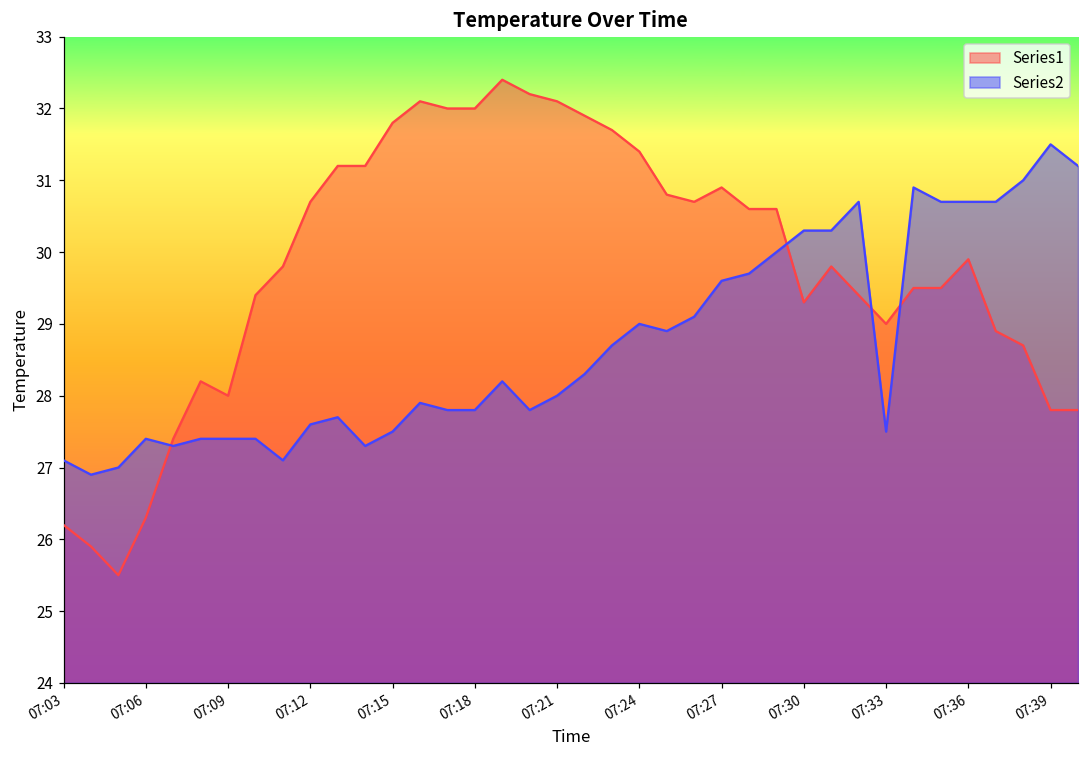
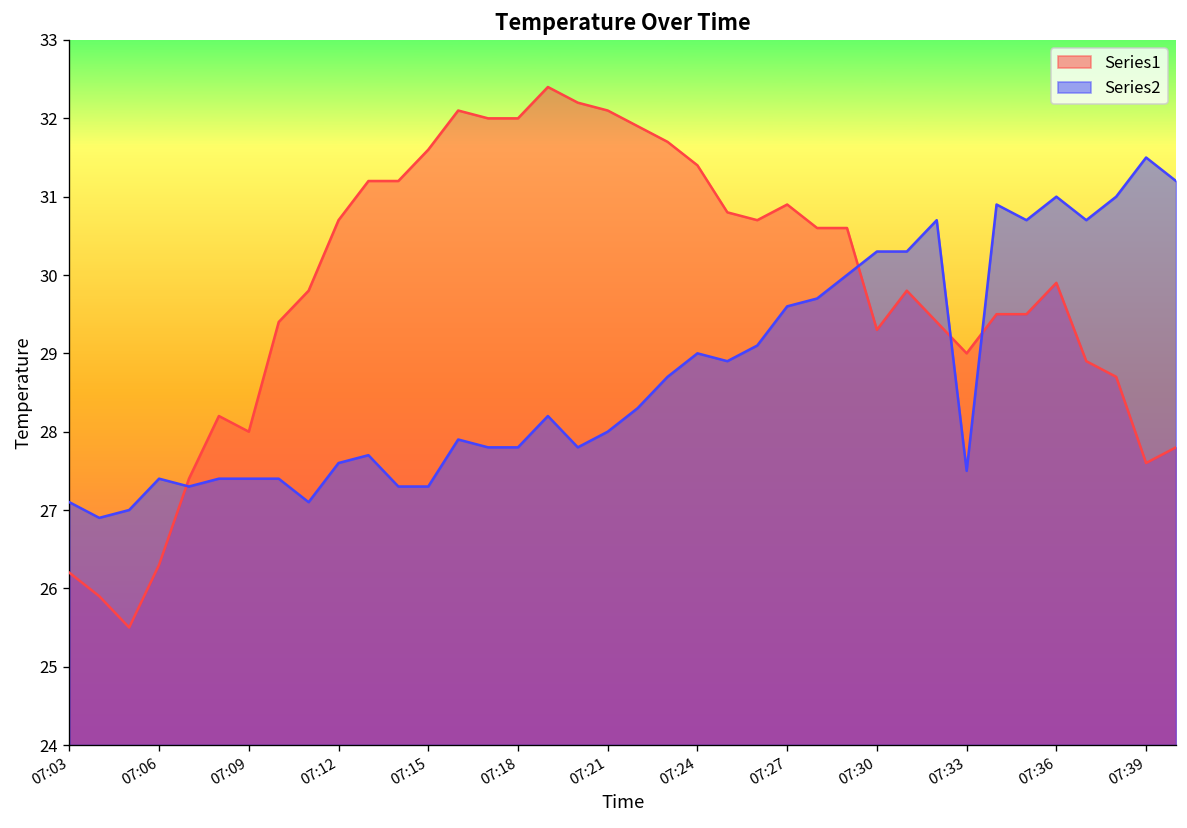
  {
    "Series1": {
      "07:03": 26.2,
      "07:06": 26.3,
      "07:09": 28.0,
      "07:12": 30.7,
-     "07:15": 31.8,
+     "07:15": 31.6,
      "07:18": 32.0,
      "07:21": 32.1,
      "07:24": 31.4,
      "07:27": 30.9,
      "07:30": 29.3,
      "07:33": 29.0,
      "07:36": 29.9,
-     "07:39": 27.8
+     "07:39": 27.6
    },
    "Series2": {
      "07:03": 27.1,
      "07:06": 27.4,
      "07:09": 27.4,
      "07:12": 27.6,
-     "07:15": 27.5,
+     "07:15": 27.3,
      "07:18": 27.8,
      "07:21": 28.0,
      "07:24": 29.0,
      "07:27": 29.6,
      "07:30": 30.3,
      "07:33": 27.5,
-     "07:36": 30.7,
+     "07:36": 31.0,
      "07:39": 31.5
    }
  }
